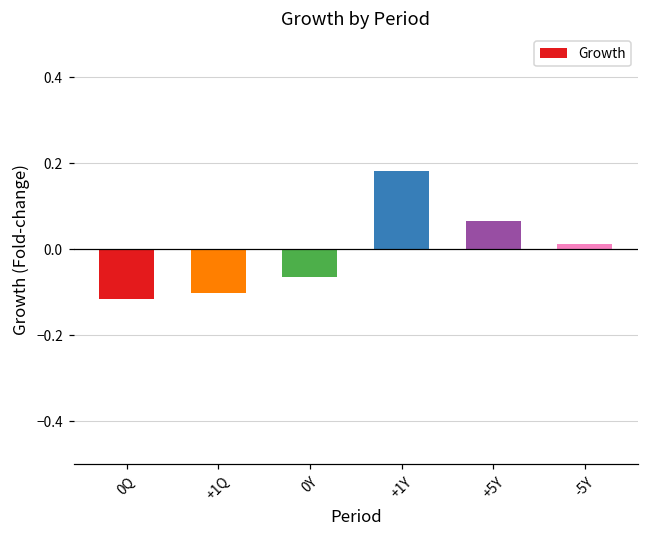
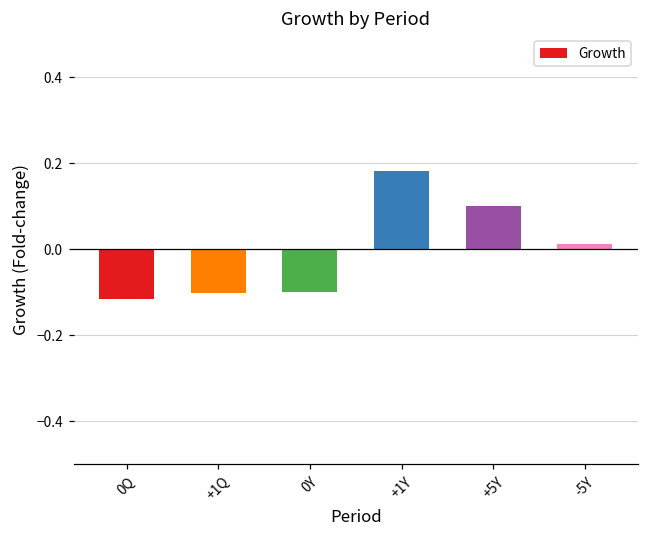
  {
    "0Q": -0.12,
    "+1Q": -0.10,
-   "0Y": -0.06,
+   "0Y": -0.10,
    "+1Y": 0.18,
-   "+5Y": 0.07,
+   "+5Y": 0.10,
    "-5Y": 0.01
  }
